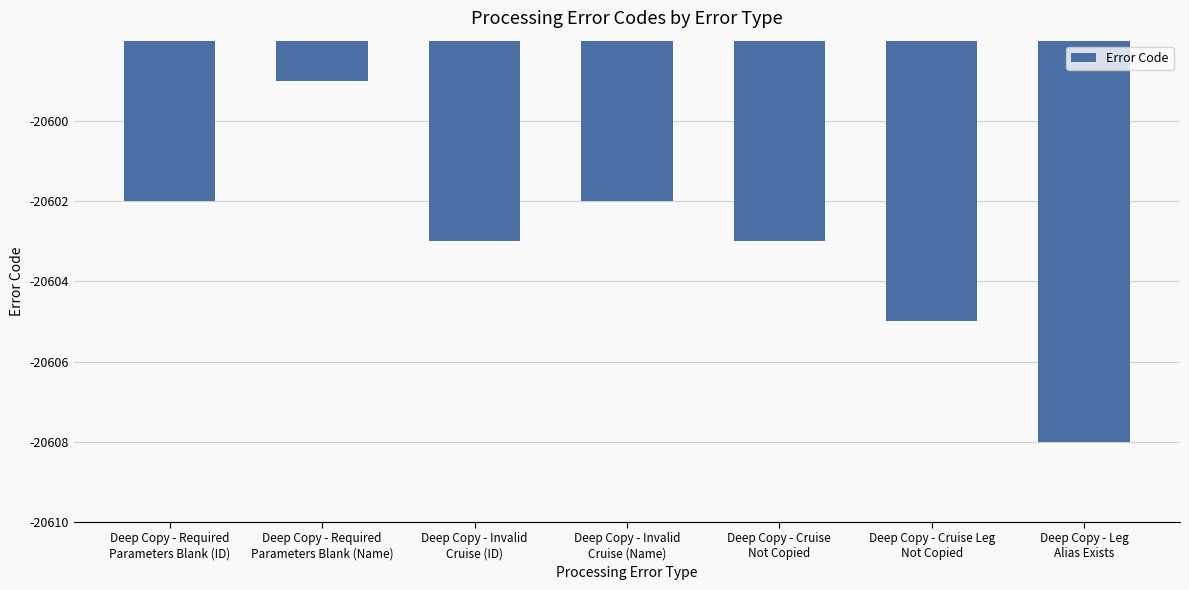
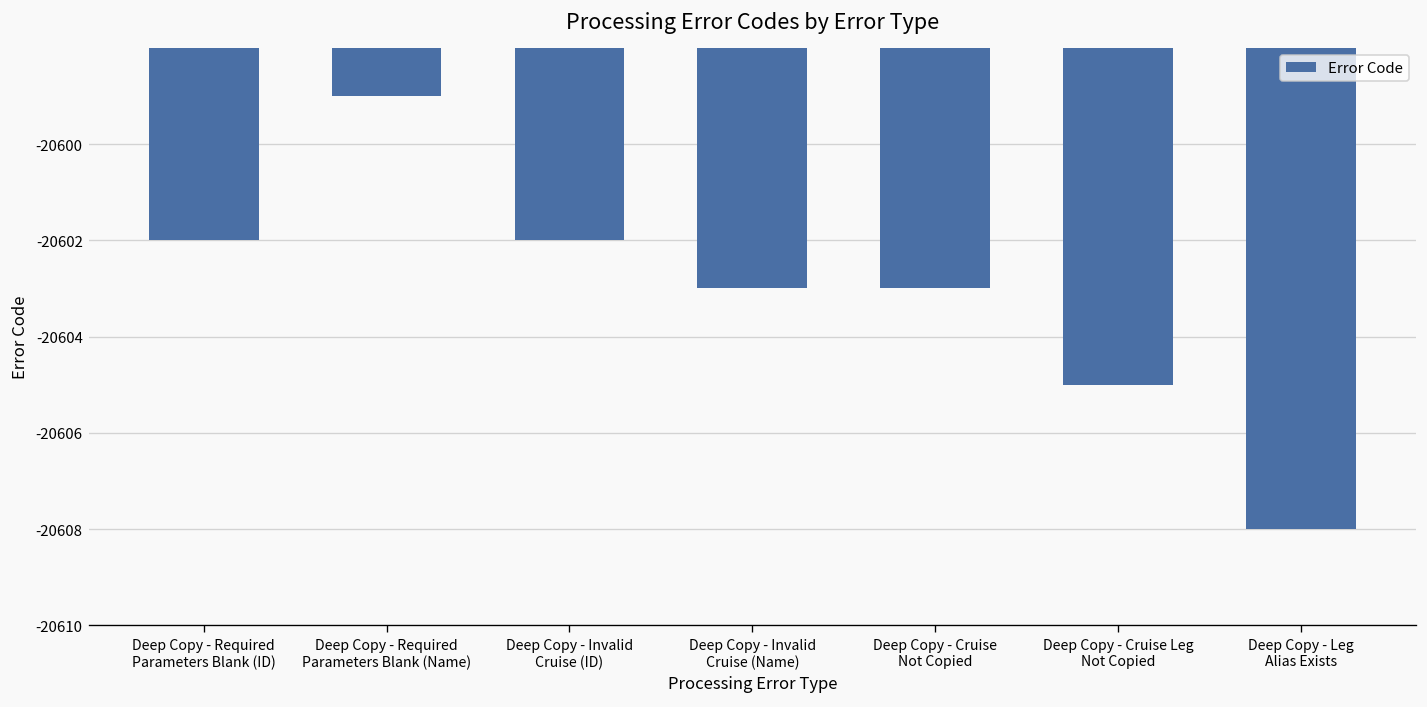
  {
    "Deep Copy - Required Parameters Blank (ID)": -20602,
    "Deep Copy - Required Parameters Blank (Name)": -20599,
-   "Deep Copy - Invalid Cruise (ID)": -20603,
-   "Deep Copy - Invalid Cruise (Name)": -20602,
+   "Deep Copy - Invalid Cruise (ID)": -20602,
+   "Deep Copy - Invalid Cruise (Name)": -20603,
    "Deep Copy - Cruise Not Copied": -20603,
    "Deep Copy - Cruise Leg Not Copied": -20605,
    "Deep Copy - Leg Alias Exists": -20608
  }
